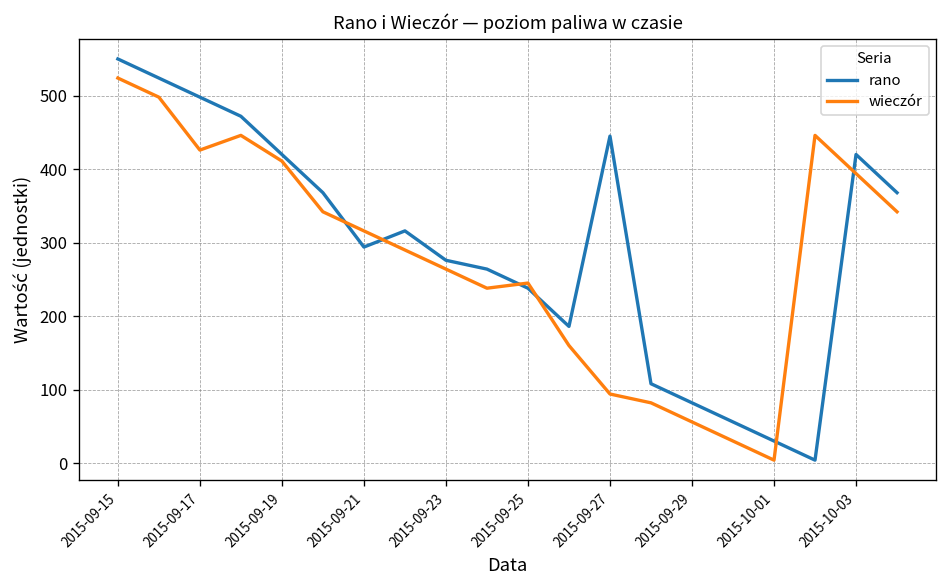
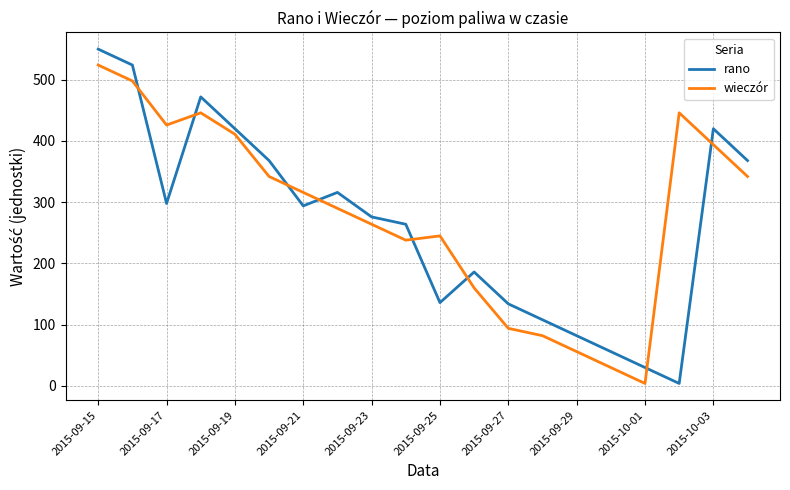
  {
    "rano": {
      "2015-09-15": 550,
-     "2015-09-17": 500,
+     "2015-09-17": 300,
      "2015-09-19": 420,
      "2015-09-21": 290,
      "2015-09-23": 280,
-     "2015-09-25": 240,
-     "2015-09-27": 450,
+     "2015-09-25": 140,
+     "2015-09-27": 130,
      "2015-09-29": 80,
      "2015-10-01": 30,
      "2015-10-03": 420
    },
    "wieczór": {
      "2015-09-15": 520,
      "2015-09-17": 430,
      "2015-09-19": 410,
      "2015-09-21": 320,
      "2015-09-23": 260,
      "2015-09-25": 250,
      "2015-09-27": 90,
      "2015-09-29": 60,
      "2015-10-01": 0,
      "2015-10-03": 390
    }
  }
